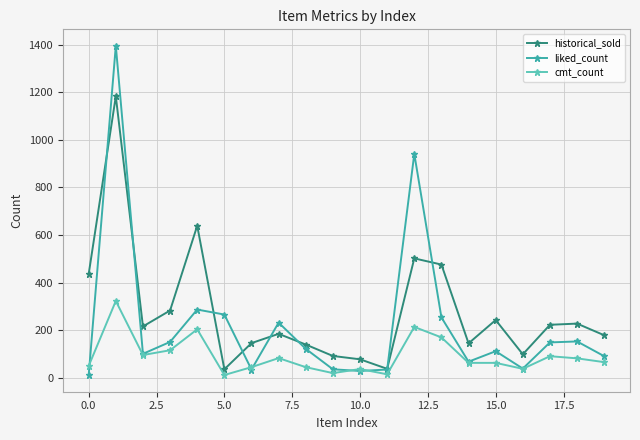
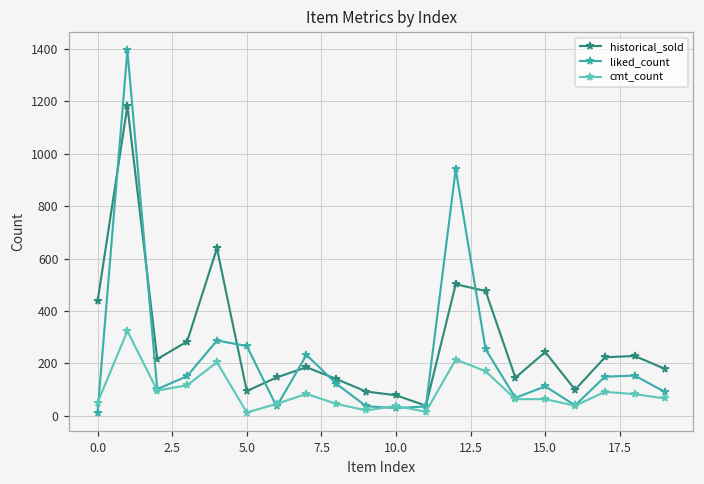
  {
    "historical_sold": {
      "0.0": 440,
-     "5.0": 40,
+     "5.0": 90,
      "10.0": 80,
      "15.0": 240
    }
  }
